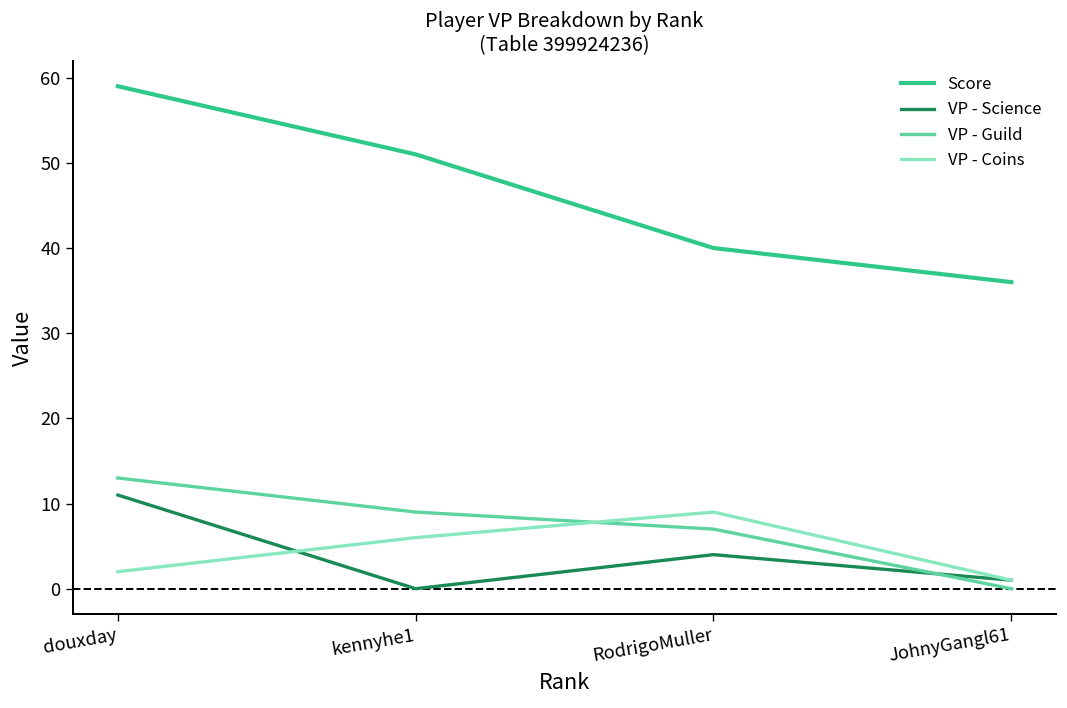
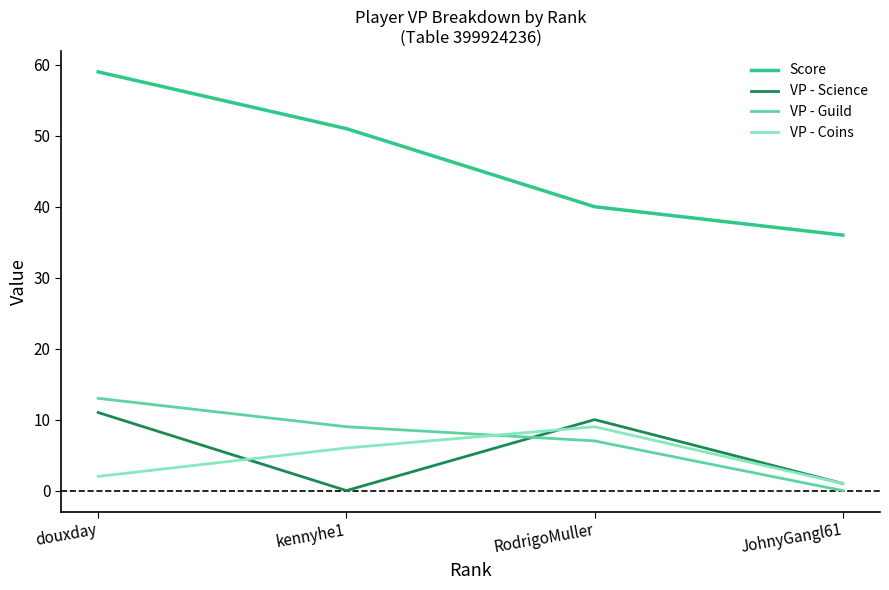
  {
    "VP - Science": {
      "douxday": 11,
      "kennyhe1": 0,
-     "RodrigoMuller": 4
+     "RodrigoMuller": 10
    }
  }
